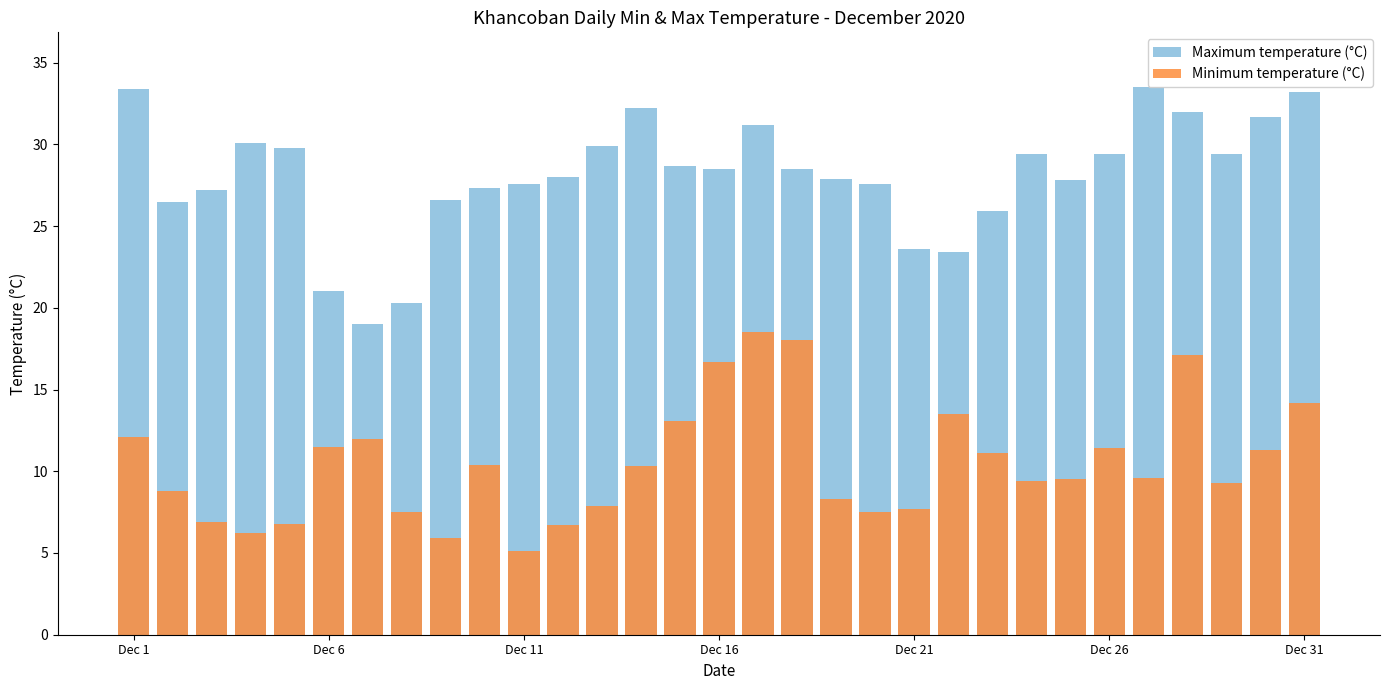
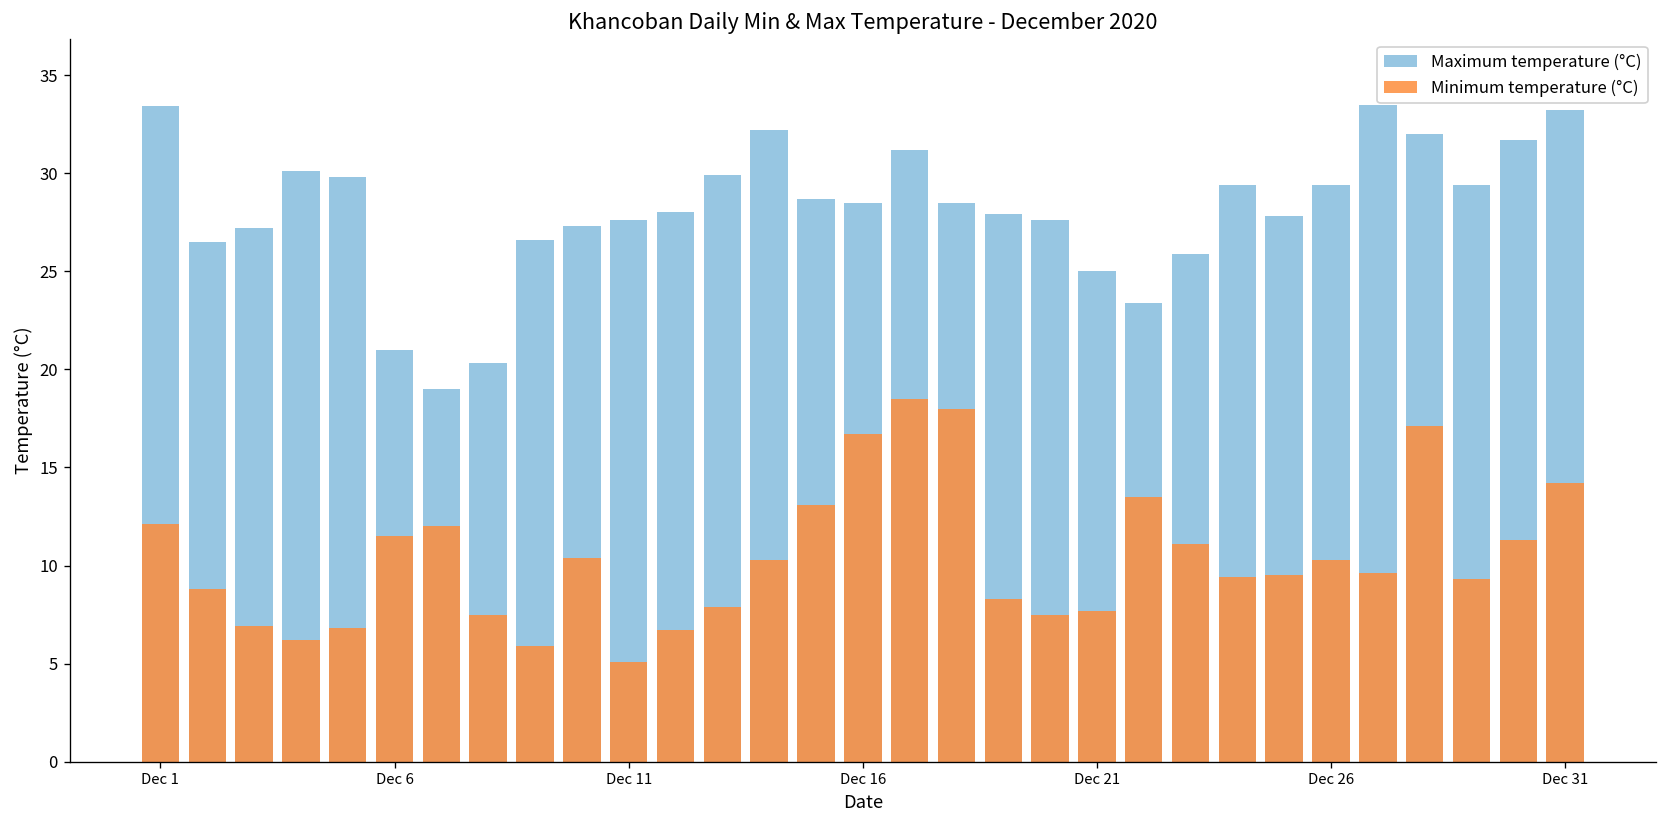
  {
    "Maximum temperature (°C)": {
      "Dec 1": 33.4,
      "Dec 6": 21.0,
      "Dec 11": 27.6,
      "Dec 16": 28.5,
-     "Dec 21": 23.6,
+     "Dec 21": 25.0,
      "Dec 26": 29.4,
      "Dec 31": 33.2
    },
    "Minimum temperature (°C)": {
-     "Dec 26": 11.4
+     "Dec 26": 10.3
    }
  }
